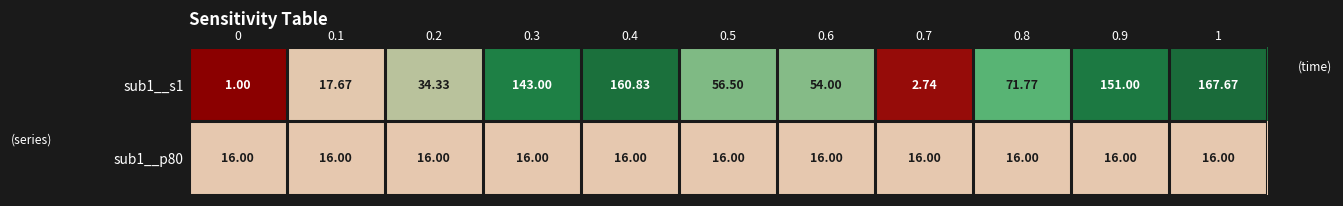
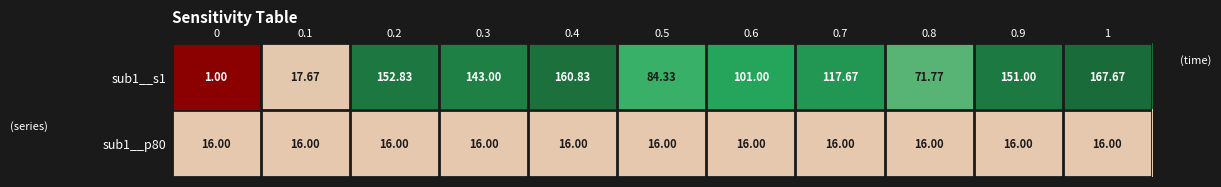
  {
    "sub1__s1": {
      "0": 1.00,
      "0.1": 17.67,
-     "0.2": 34.33,
+     "0.2": 152.83,
      "0.3": 143.00,
      "0.4": 160.83,
-     "0.5": 56.50,
-     "0.6": 54.00,
-     "0.7": 2.74,
+     "0.5": 84.33,
+     "0.6": 101.00,
+     "0.7": 117.67,
      "0.8": 71.77,
      "0.9": 151.00,
      "1": 167.67
    },
    "sub1__p80": {
      "0": 16.00,
      "0.1": 16.00,
      "0.2": 16.00,
      "0.3": 16.00,
      "0.4": 16.00,
      "0.5": 16.00,
      "0.6": 16.00,
      "0.7": 16.00,
      "0.8": 16.00,
      "0.9": 16.00,
      "1": 16.00
    }
  }
